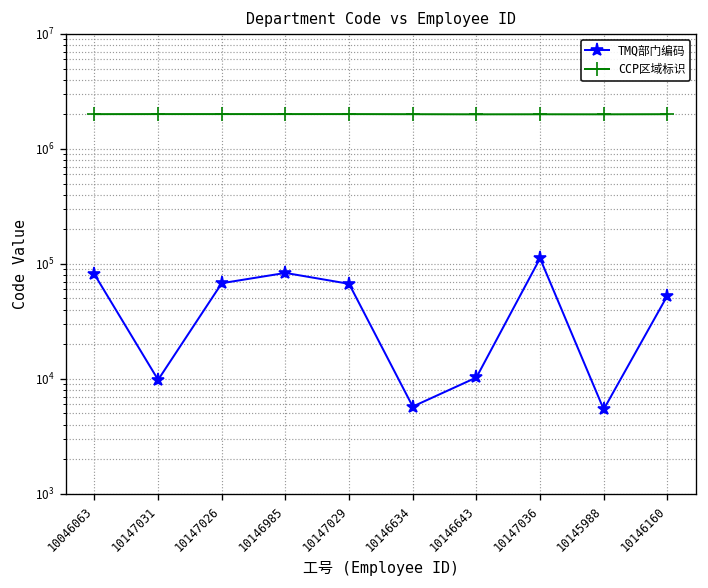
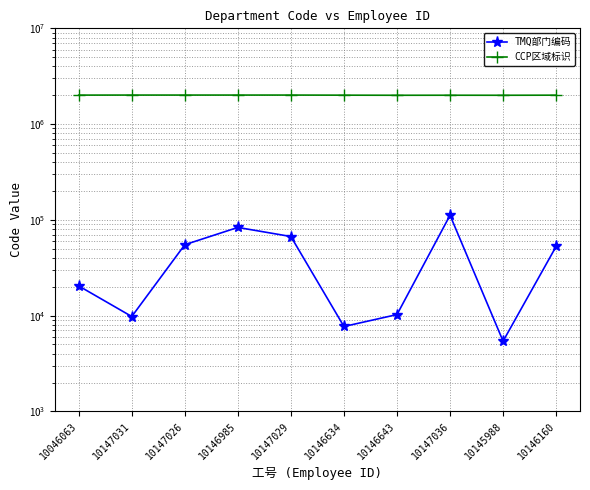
  {
    "TMQ部门编码": {
-     "10046063": 80000,
+     "10046063": 20000,
      "10147031": 10000,
-     "10147026": 70000,
+     "10147026": 60000,
      "10146985": 80000,
      "10147029": 70000,
-     "10146634": 6000,
+     "10146634": 8000,
      "10146643": 10000,
      "10147036": 110000,
      "10145988": 5000,
      "10146160": 50000
    },
    "CCP区域标识": {
      "10046063": 2000000,
      "10147031": 2000000,
      "10147026": 2000000,
      "10146985": 2000000,
      "10147029": 2000000,
      "10146634": 2000000,
      "10146643": 2000000,
      "10147036": 2000000,
      "10145988": 2000000,
      "10146160": 2000000
    }
  }
